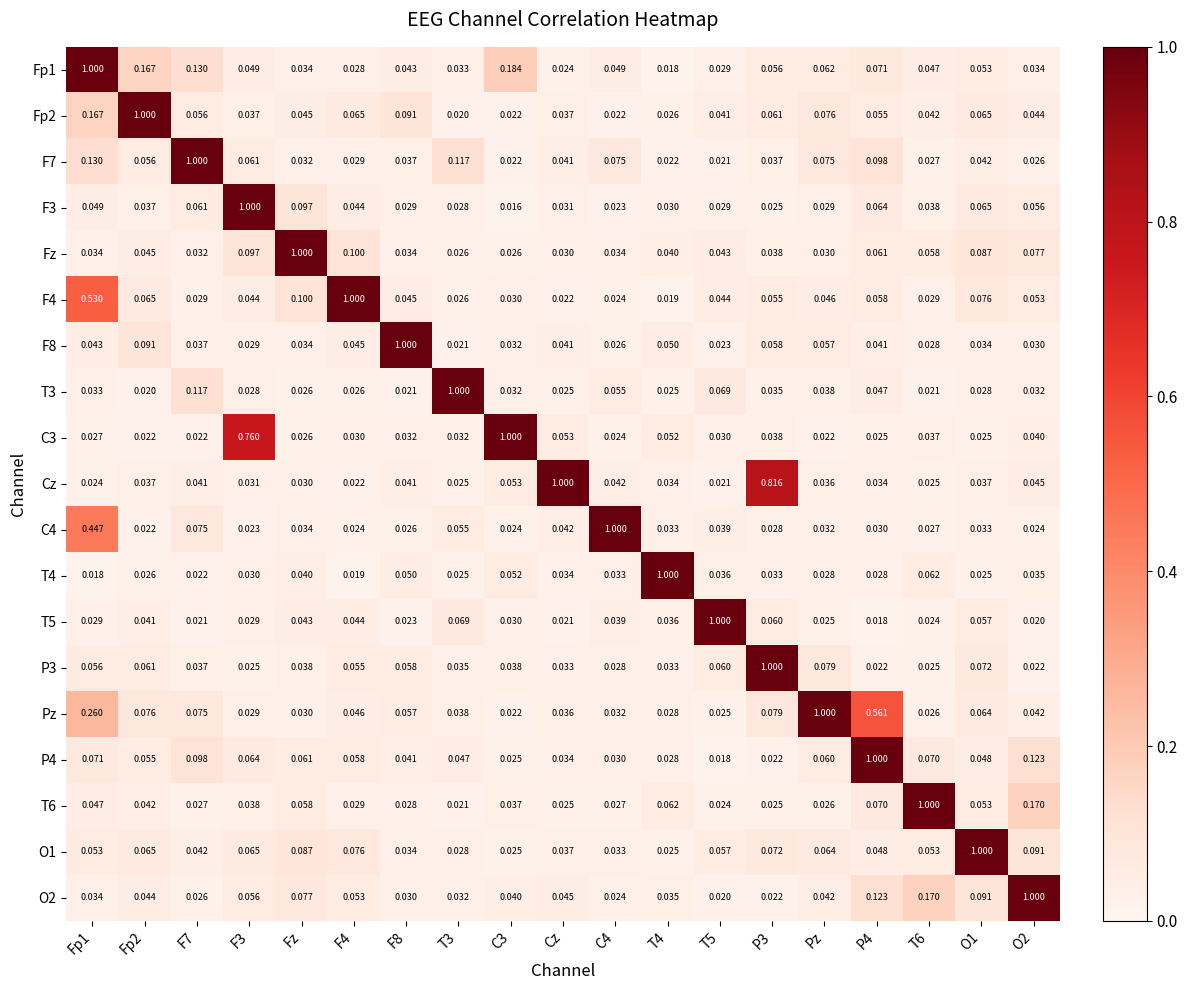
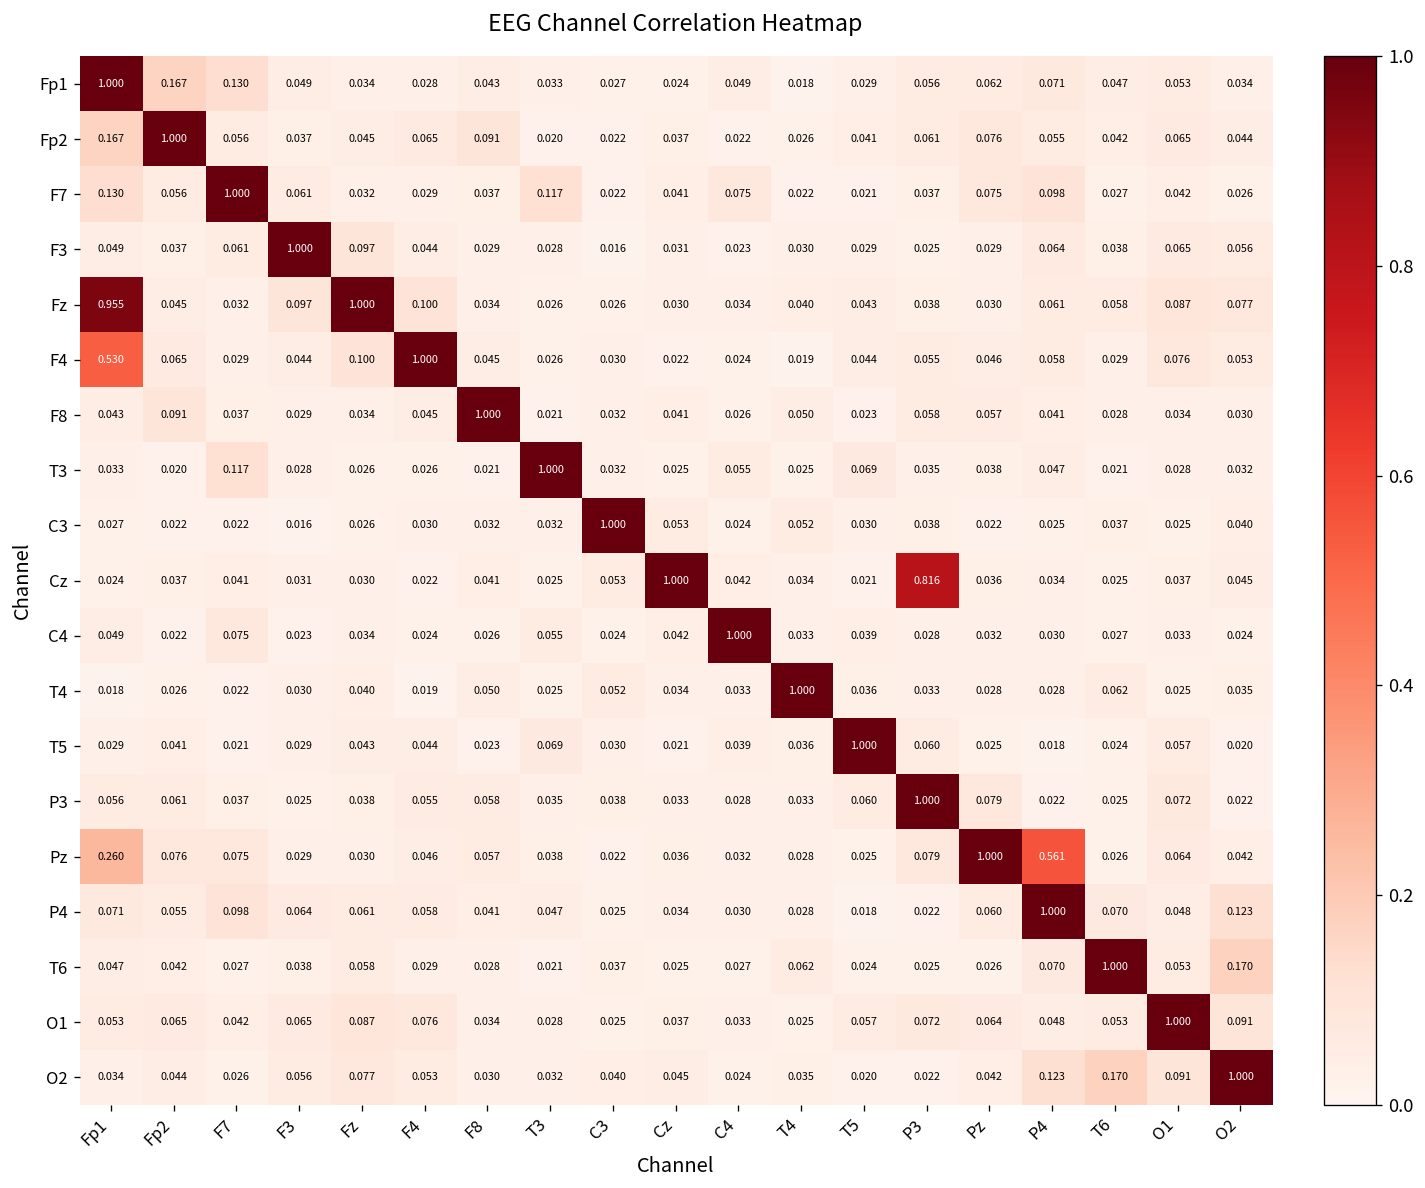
  {
    "Fp1": {
      "Fp1": 1.000,
      "Fp2": 0.167,
      "F7": 0.130,
      "F3": 0.049,
      "Fz": 0.034,
      "F4": 0.028,
      "F8": 0.043,
      "T3": 0.033,
-     "C3": 0.184,
+     "C3": 0.027,
      "Cz": 0.024,
      "C4": 0.049,
      "T4": 0.018,
      "T5": 0.029,
      "P3": 0.056,
      "Pz": 0.062,
      "P4": 0.071,
      "T6": 0.047,
      "O1": 0.053,
      "O2": 0.034
    },
    "Fz": {
-     "Fp1": 0.034,
+     "Fp1": 0.955,
      "Fp2": 0.045,
      "F7": 0.032,
      "F3": 0.097,
      "Fz": 1.000,
      "F4": 0.100,
      "F8": 0.034,
      "T3": 0.026,
      "C3": 0.026,
      "Cz": 0.030,
      "C4": 0.034,
      "T4": 0.040,
      "T5": 0.043,
      "P3": 0.038,
      "Pz": 0.030,
      "P4": 0.061,
      "T6": 0.058,
      "O1": 0.087,
      "O2": 0.077
    },
    "C3": {
      "Fp1": 0.027,
      "Fp2": 0.022,
      "F7": 0.022,
-     "F3": 0.760,
+     "F3": 0.016,
      "Fz": 0.026,
      "F4": 0.030,
      "F8": 0.032,
      "T3": 0.032,
      "C3": 1.000,
      "Cz": 0.053,
      "C4": 0.024,
      "T4": 0.052,
      "T5": 0.030,
      "P3": 0.038,
      "Pz": 0.022,
      "P4": 0.025,
      "T6": 0.037,
      "O1": 0.025,
      "O2": 0.040
    },
    "C4": {
-     "Fp1": 0.447,
+     "Fp1": 0.049,
      "Fp2": 0.022,
      "F7": 0.075,
      "F3": 0.023,
      "Fz": 0.034,
      "F4": 0.024,
      "F8": 0.026,
      "T3": 0.055,
      "C3": 0.024,
      "Cz": 0.042,
      "C4": 1.000,
      "T4": 0.033,
      "T5": 0.039,
      "P3": 0.028,
      "Pz": 0.032,
      "P4": 0.030,
      "T6": 0.027,
      "O1": 0.033,
      "O2": 0.024
    }
  }
